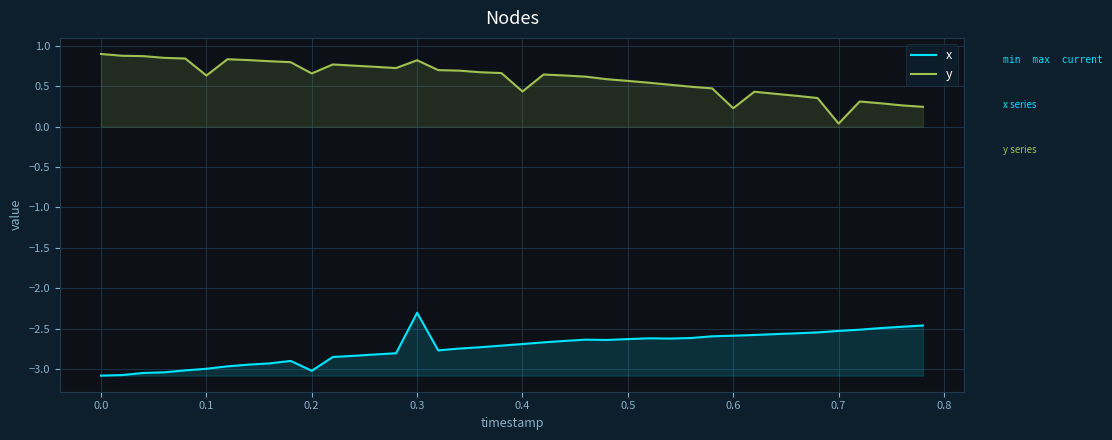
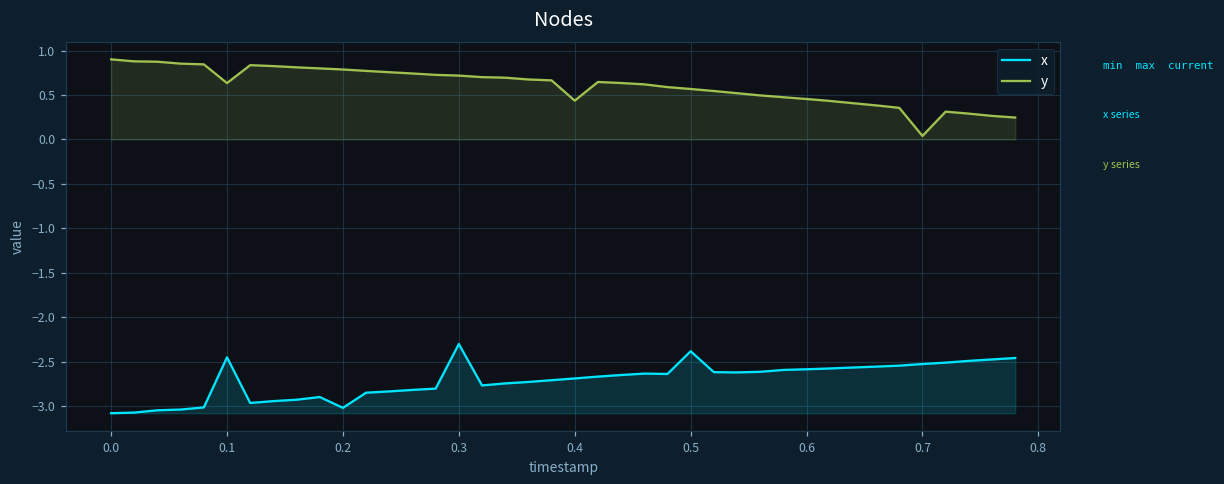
  {
    "x": {
      "0.0": -3.1,
-     "0.1": -3.0,
+     "0.1": -2.5,
      "0.2": -3.0,
      "0.3": -2.3,
      "0.4": -2.7,
-     "0.5": -2.6,
+     "0.5": -2.4,
      "0.6": -2.6,
      "0.7": -2.5
    },
    "y": {
      "0.0": 0.9,
      "0.1": 0.6,
-     "0.2": 0.7,
-     "0.3": 0.8,
+     "0.2": 0.8,
+     "0.3": 0.7,
      "0.4": 0.4,
      "0.5": 0.6,
-     "0.6": 0.2,
+     "0.6": 0.5,
      "0.7": 0.0
    }
  }
